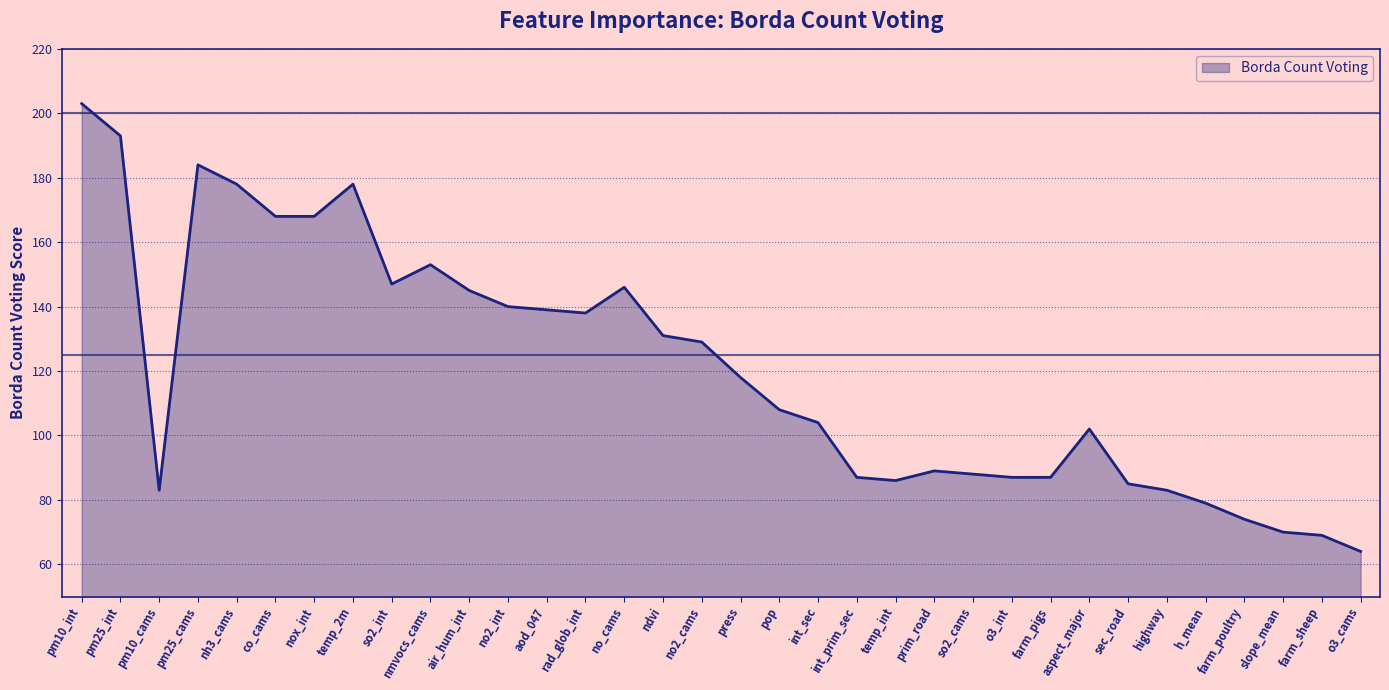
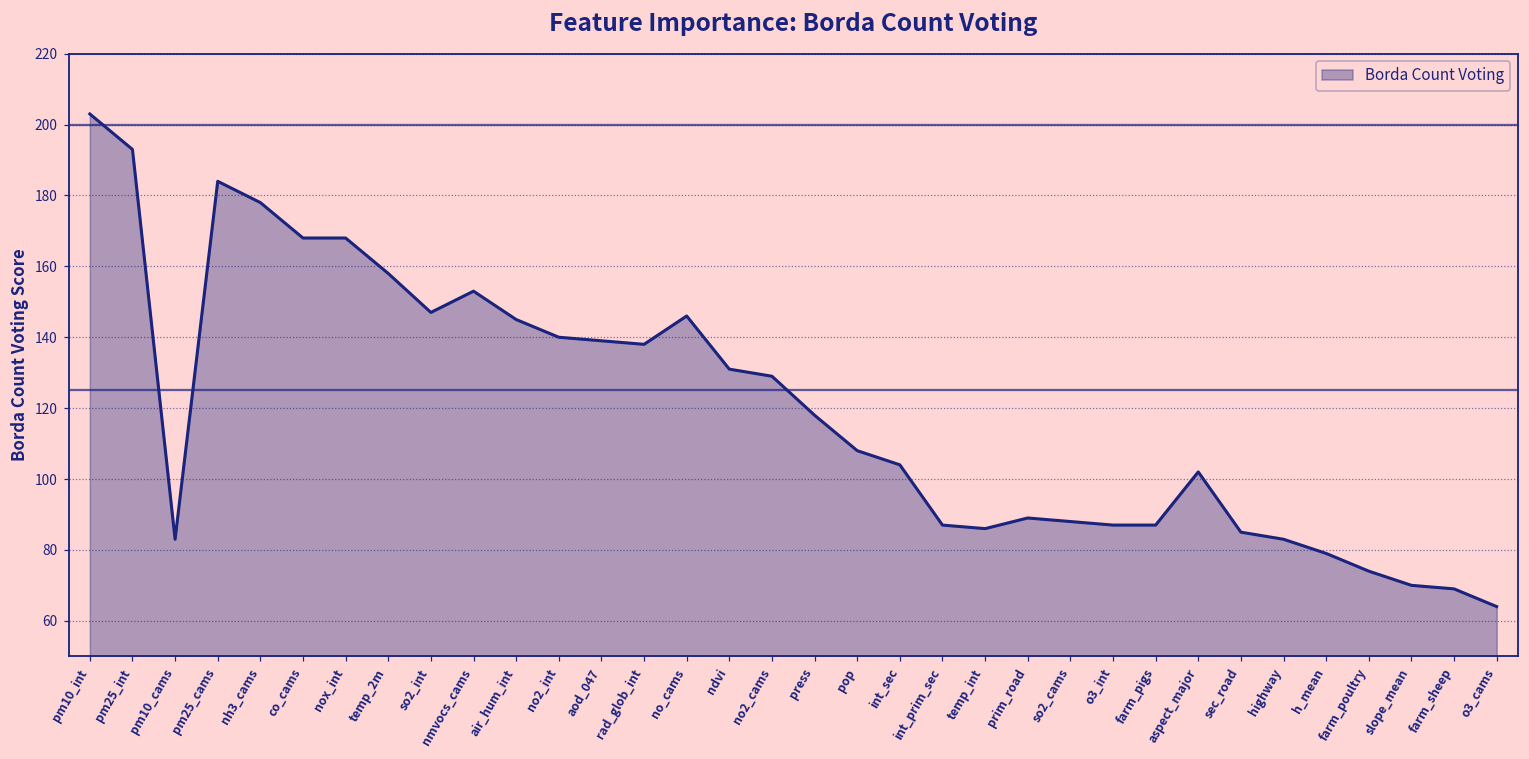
  {
    "pm10_int": 203,
    "pm25_int": 193,
    "pm10_cams": 83,
    "pm25_cams": 184,
    "nh3_cams": 178,
    "co_cams": 168,
    "nox_int": 168,
-   "temp_2m": 178,
+   "temp_2m": 158,
    "so2_int": 147,
    "nmvocs_cams": 153,
    "air_hum_int": 145,
    "no2_int": 140,
    "aod_047": 139,
    "rad_glob_int": 138,
    "no_cams": 146,
    "ndvi": 131,
    "no2_cams": 129,
    "press": 118,
    "pop": 108,
    "int_sec": 104,
    "int_prim_sec": 87,
    "temp_int": 86,
    "prim_road": 89,
    "so2_cams": 88,
    "o3_int": 87,
    "farm_pigs": 87,
    "aspect_major": 102,
    "sec_road": 85,
    "highway": 83,
    "h_mean": 79,
    "farm_poultry": 74,
    "slope_mean": 70,
    "farm_sheep": 69,
    "o3_cams": 64
  }
